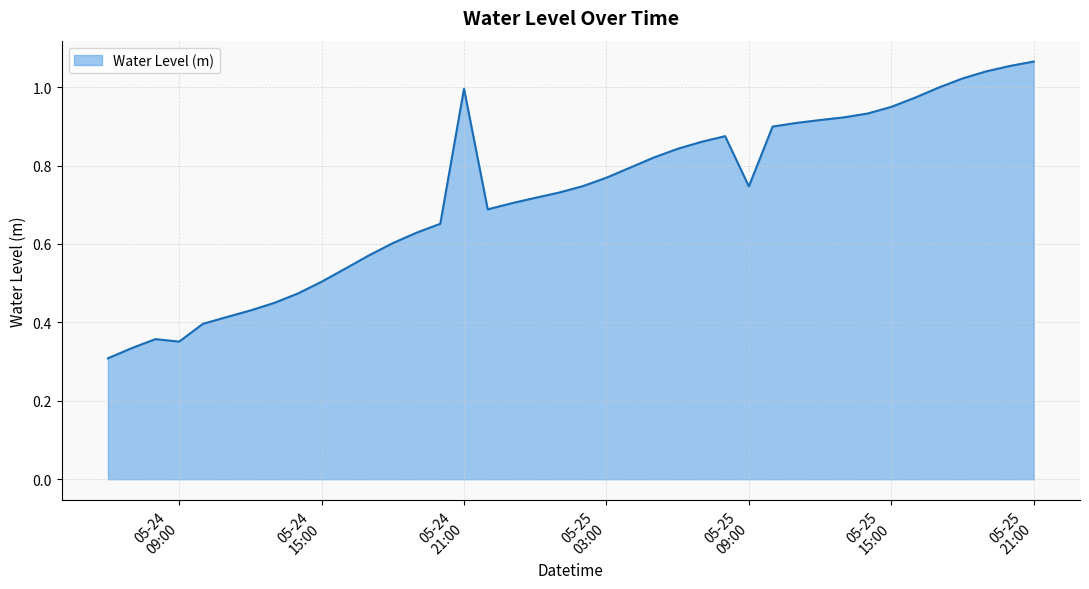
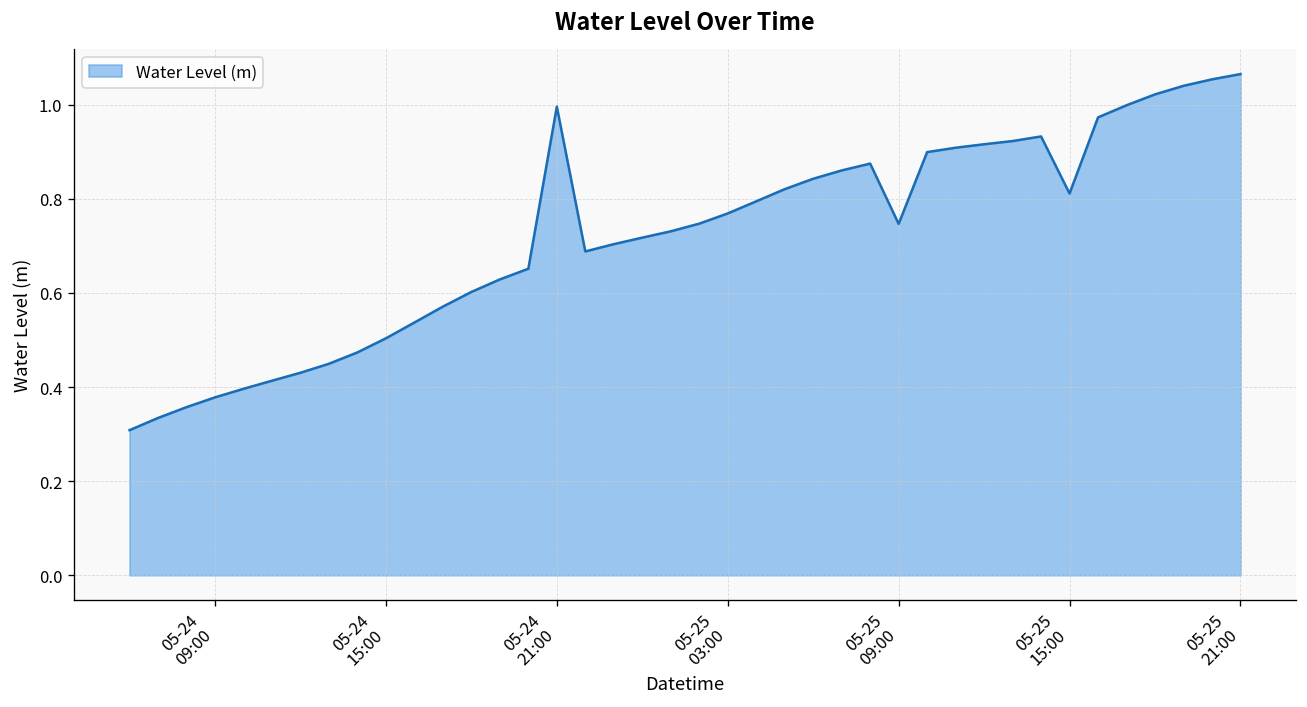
  {
-   "05-24 09:00": 0.35,
+   "05-24 09:00": 0.38,
    "05-24 15:00": 0.50,
    "05-24 21:00": 1.00,
    "05-25 03:00": 0.77,
    "05-25 09:00": 0.75,
-   "05-25 15:00": 0.95,
+   "05-25 15:00": 0.81,
    "05-25 21:00": 1.07
  }
